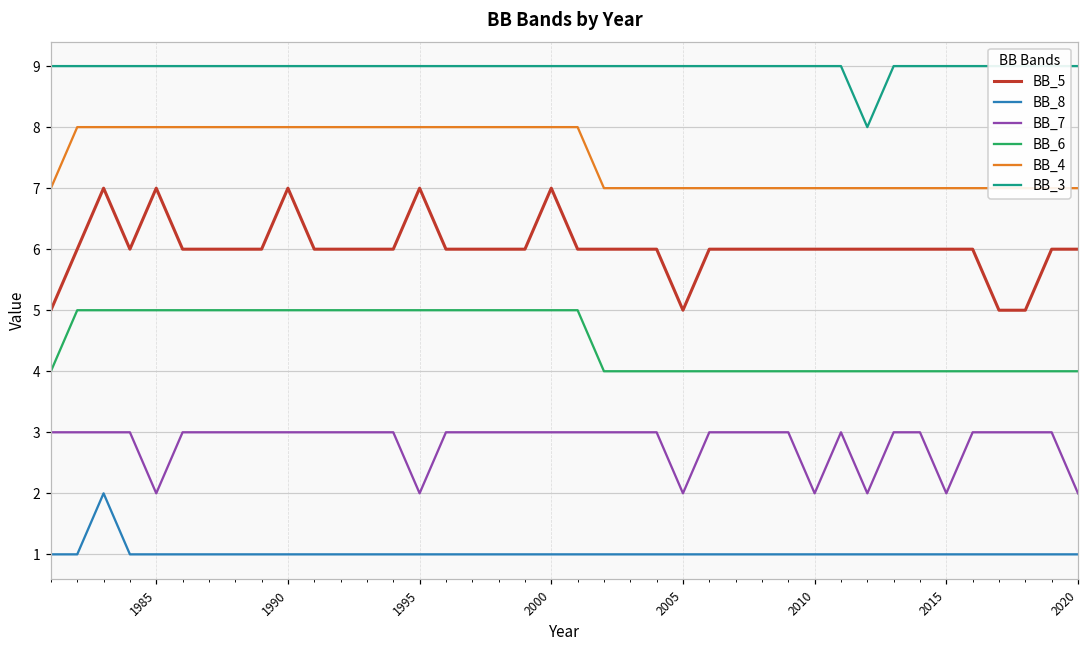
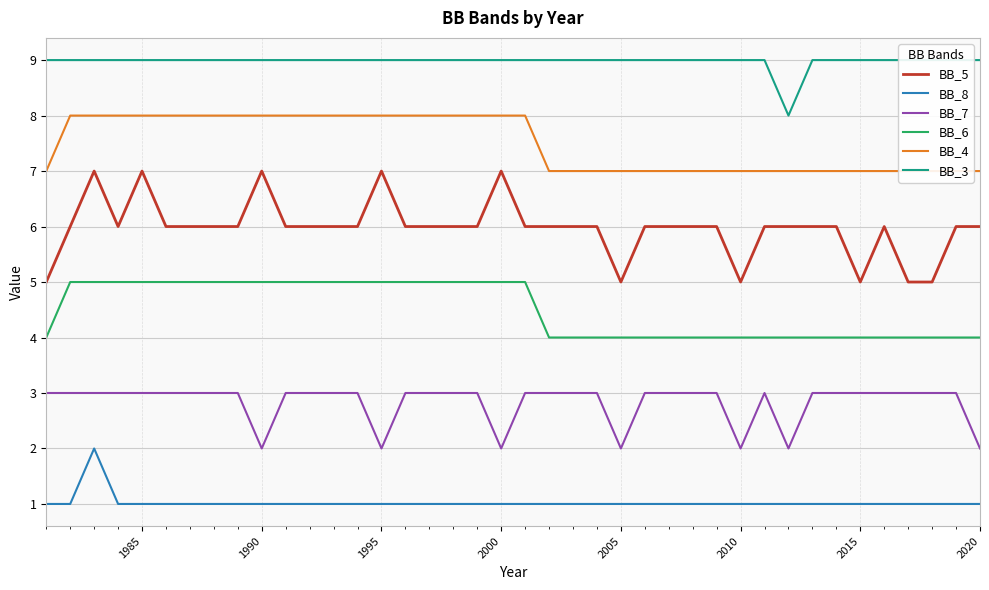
  {
    "BB_5": {
      "1985": 7,
      "1990": 7,
      "1995": 7,
      "2000": 7,
      "2005": 5,
-     "2010": 6,
-     "2015": 6,
+     "2010": 5,
+     "2015": 5,
      "2020": 6
    },
    "BB_8": {
      "1985": 1,
      "1990": 1,
      "1995": 1,
      "2000": 1,
      "2005": 1,
      "2010": 1,
      "2015": 1,
      "2020": 1
    },
    "BB_7": {
-     "1985": 2,
-     "1990": 3,
+     "1985": 3,
+     "1990": 2,
      "1995": 2,
-     "2000": 3,
+     "2000": 2,
      "2005": 2,
      "2010": 2,
-     "2015": 2,
+     "2015": 3,
      "2020": 2
    },
    "BB_4": {
      "1985": 8,
      "1990": 8,
      "1995": 8,
      "2000": 8,
      "2005": 7,
      "2010": 7,
      "2015": 7,
      "2020": 7
    }
  }
